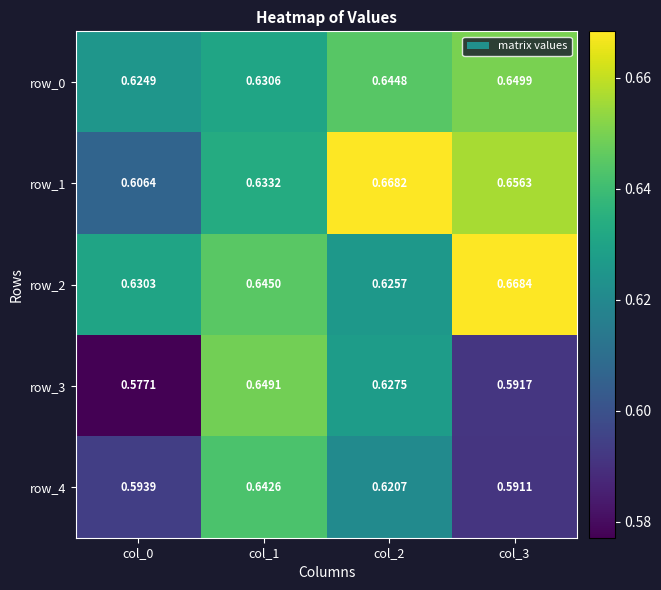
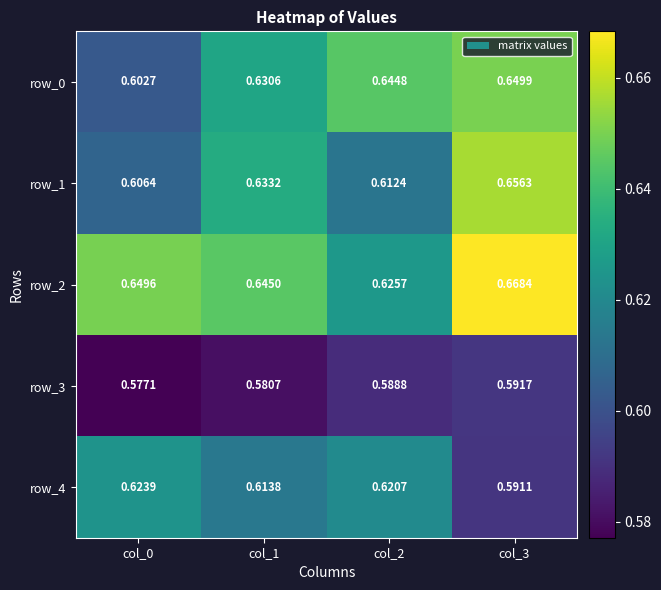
  {
    "row_0": {
-     "col_0": 0.6249,
+     "col_0": 0.6027,
      "col_1": 0.6306,
      "col_2": 0.6448,
      "col_3": 0.6499
    },
    "row_1": {
      "col_0": 0.6064,
      "col_1": 0.6332,
-     "col_2": 0.6682,
+     "col_2": 0.6124,
      "col_3": 0.6563
    },
    "row_2": {
-     "col_0": 0.6303,
+     "col_0": 0.6496,
      "col_1": 0.6450,
      "col_2": 0.6257,
      "col_3": 0.6684
    },
    "row_3": {
      "col_0": 0.5771,
-     "col_1": 0.6491,
-     "col_2": 0.6275,
+     "col_1": 0.5807,
+     "col_2": 0.5888,
      "col_3": 0.5917
    },
    "row_4": {
-     "col_0": 0.5939,
-     "col_1": 0.6426,
+     "col_0": 0.6239,
+     "col_1": 0.6138,
      "col_2": 0.6207,
      "col_3": 0.5911
    }
  }
